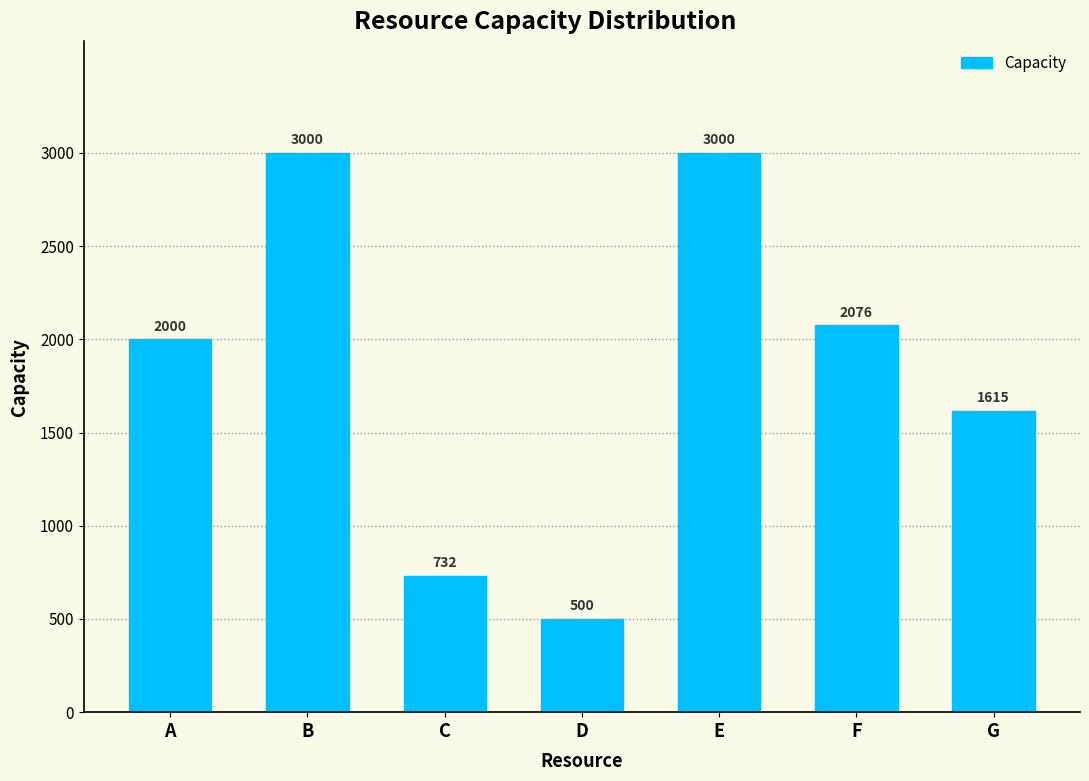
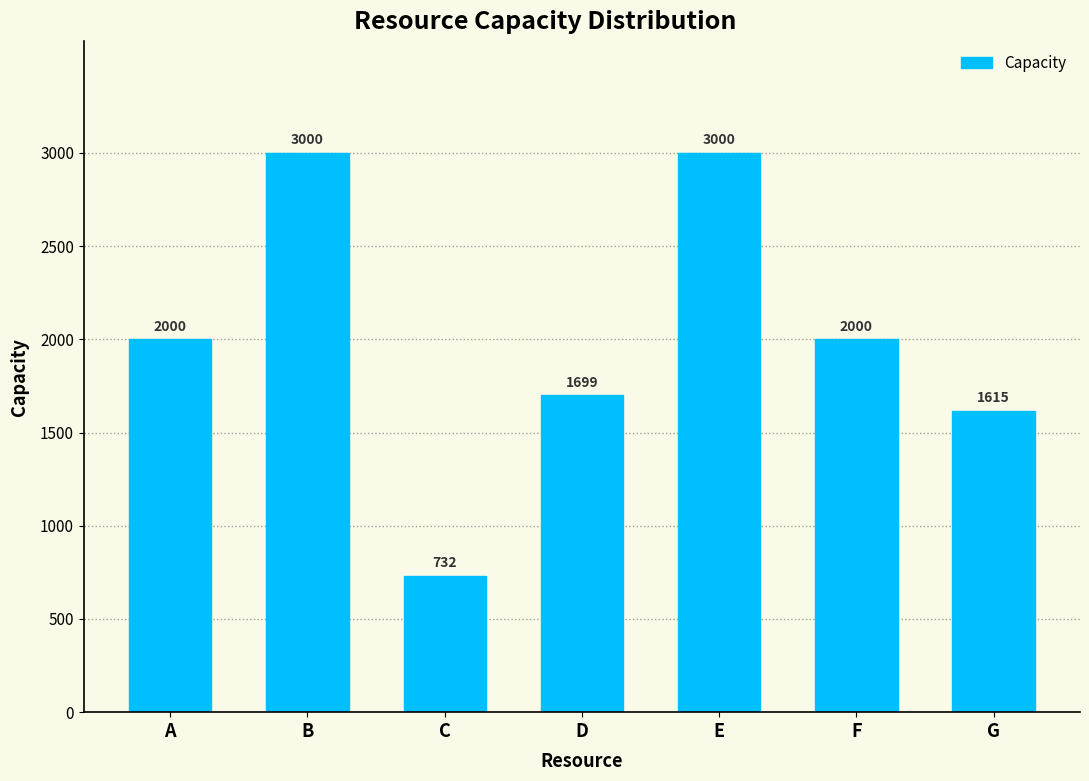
  {
    "A": 2000,
    "B": 3000,
    "C": 732,
-   "D": 500,
+   "D": 1699,
    "E": 3000,
-   "F": 2076,
+   "F": 2000,
    "G": 1615
  }
